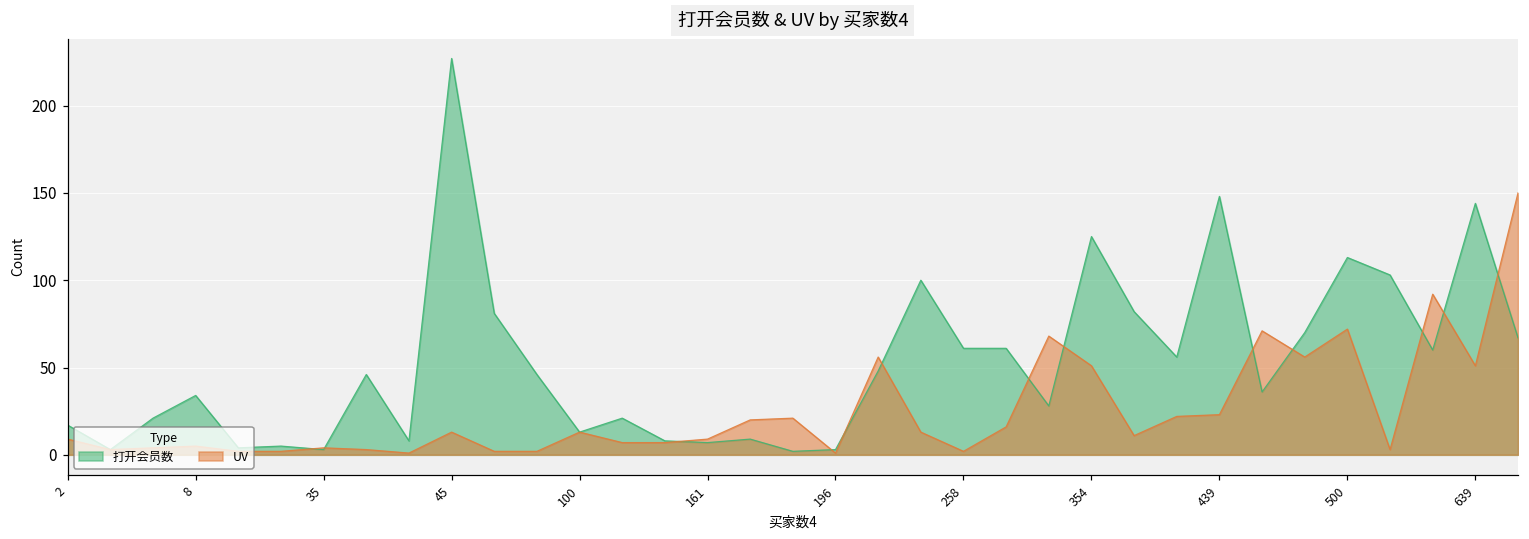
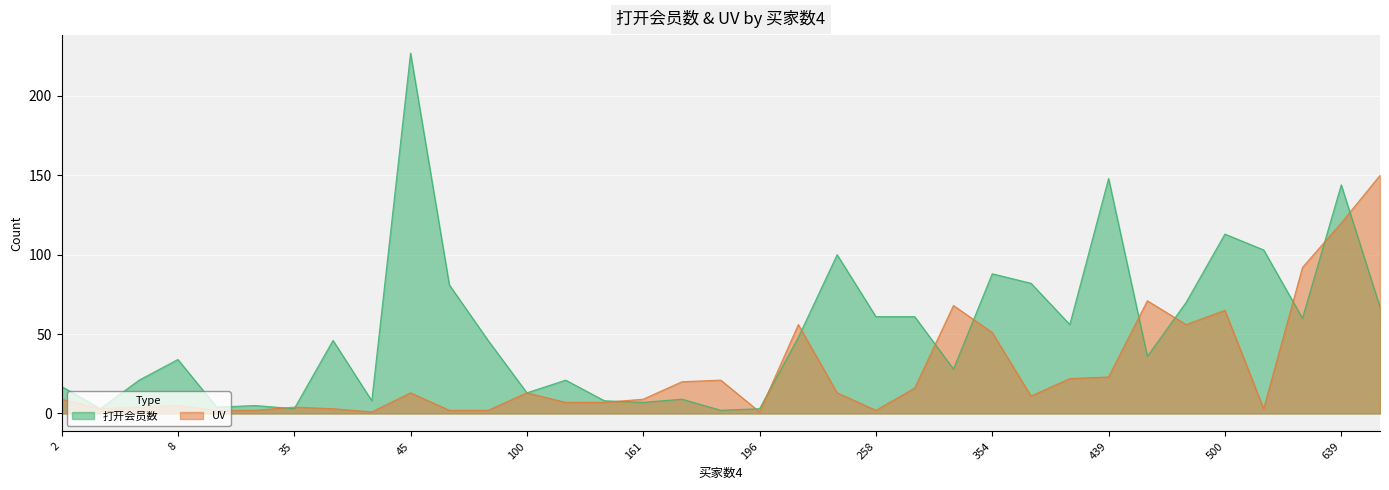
  {
    "打开会员数": {
      "45": 227,
      "161": 7,
      "196": 3,
      "258": 61,
-     "354": 125,
+     "354": 88,
      "439": 148,
      "500": 113,
      "639": 144
    },
    "UV": {
      "45": 13,
      "161": 9,
      "196": 1,
      "258": 2,
      "354": 51,
      "439": 23,
-     "500": 72,
-     "639": 51
+     "500": 65,
+     "639": 120
    }
  }
